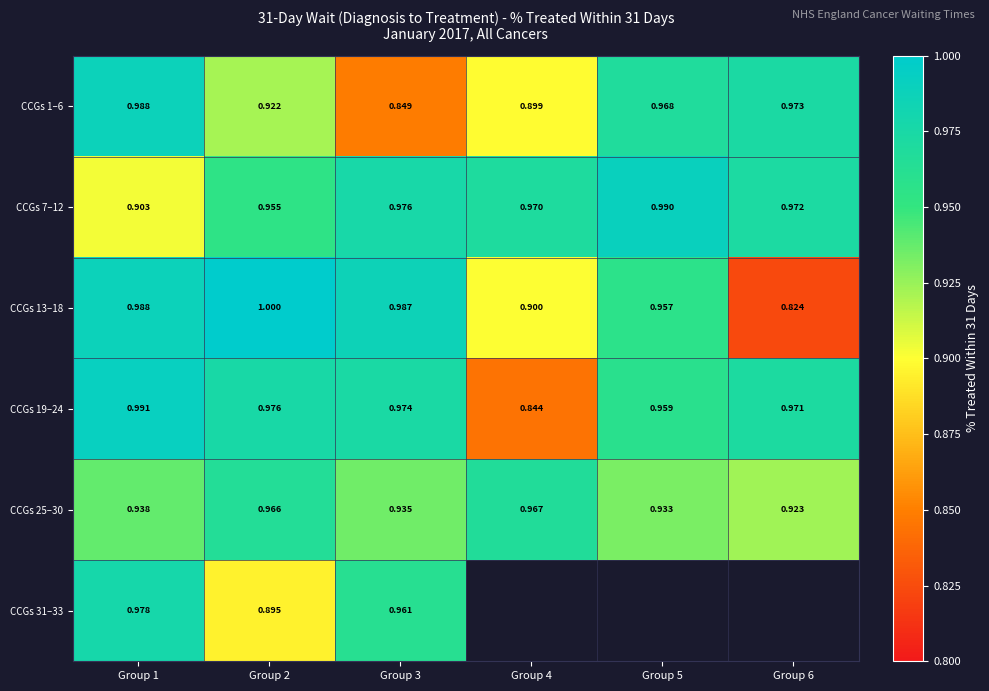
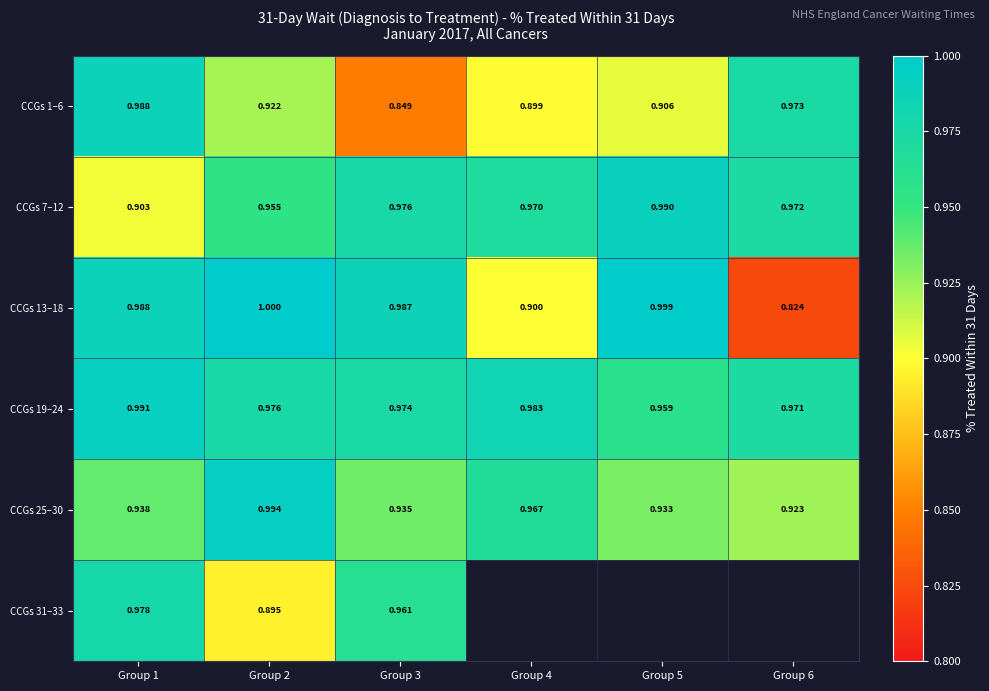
  {
    "CCGs 1–6": {
      "Group 1": 0.988,
      "Group 2": 0.922,
      "Group 3": 0.849,
      "Group 4": 0.899,
-     "Group 5": 0.968,
+     "Group 5": 0.906,
      "Group 6": 0.973
    },
    "CCGs 7–12": {
      "Group 1": 0.903,
      "Group 2": 0.955,
      "Group 3": 0.976,
      "Group 4": 0.970,
      "Group 5": 0.990,
      "Group 6": 0.972
    },
    "CCGs 13–18": {
      "Group 1": 0.988,
      "Group 2": 1.000,
      "Group 3": 0.987,
      "Group 4": 0.900,
-     "Group 5": 0.957,
+     "Group 5": 0.999,
      "Group 6": 0.824
    },
    "CCGs 19–24": {
      "Group 1": 0.991,
      "Group 2": 0.976,
      "Group 3": 0.974,
-     "Group 4": 0.844,
+     "Group 4": 0.983,
      "Group 5": 0.959,
      "Group 6": 0.971
    },
    "CCGs 25–30": {
      "Group 1": 0.938,
-     "Group 2": 0.966,
+     "Group 2": 0.994,
      "Group 3": 0.935,
      "Group 4": 0.967,
      "Group 5": 0.933,
      "Group 6": 0.923
    },
    "CCGs 31–33": {
      "Group 1": 0.978,
      "Group 2": 0.895,
      "Group 3": 0.961
    }
  }
